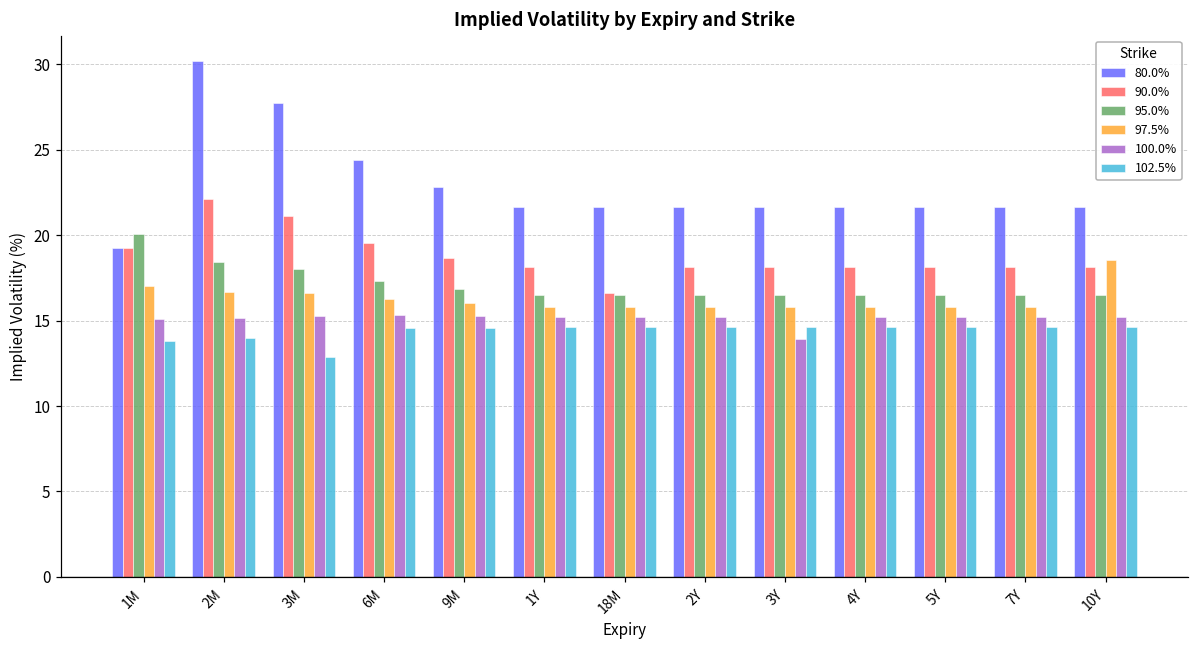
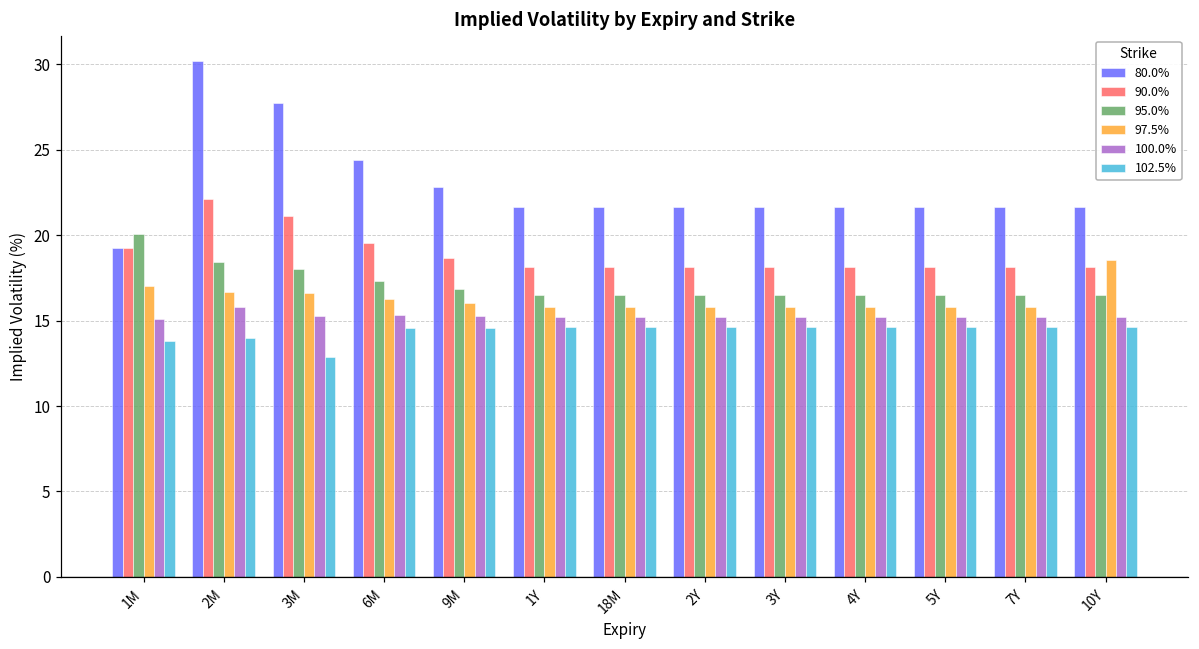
  {
    "80.0%": {
      "1M": 19.2,
      "2M": 30.2,
      "3M": 27.7,
      "6M": 24.4,
      "9M": 22.8,
      "1Y": 21.7,
      "18M": 21.7,
      "2Y": 21.7,
      "3Y": 21.7,
      "4Y": 21.7,
      "5Y": 21.7,
      "7Y": 21.7,
      "10Y": 21.7
    },
    "90.0%": {
      "1M": 19.2,
      "2M": 22.1,
      "3M": 21.1,
      "6M": 19.5,
      "9M": 18.7,
      "1Y": 18.1,
-     "18M": 16.6,
+     "18M": 18.1,
      "2Y": 18.1,
      "3Y": 18.1,
      "4Y": 18.1,
      "5Y": 18.1,
      "7Y": 18.1,
      "10Y": 18.1
    },
    "95.0%": {
      "1M": 20.0,
      "2M": 18.4,
      "3M": 18.0,
      "6M": 17.3,
      "9M": 16.8,
      "1Y": 16.5,
      "18M": 16.5,
      "2Y": 16.5,
      "3Y": 16.5,
      "4Y": 16.5,
      "5Y": 16.5,
      "7Y": 16.5,
      "10Y": 16.5
    },
    "97.5%": {
      "1M": 17.0,
      "2M": 16.7,
      "3M": 16.6,
      "6M": 16.3,
      "9M": 16.0,
      "1Y": 15.8,
      "18M": 15.8,
      "2Y": 15.8,
      "3Y": 15.8,
      "4Y": 15.8,
      "5Y": 15.8,
      "7Y": 15.8,
      "10Y": 18.5
    },
    "100.0%": {
      "1M": 15.1,
-     "2M": 15.1,
+     "2M": 15.8,
      "3M": 15.3,
      "6M": 15.4,
      "9M": 15.3,
      "1Y": 15.2,
      "18M": 15.2,
      "2Y": 15.2,
-     "3Y": 13.9,
+     "3Y": 15.2,
      "4Y": 15.2,
      "5Y": 15.2,
      "7Y": 15.2,
      "10Y": 15.2
    },
    "102.5%": {
      "1M": 13.8,
      "2M": 14.0,
      "3M": 12.9,
      "6M": 14.5,
      "9M": 14.6,
      "1Y": 14.6,
      "18M": 14.6,
      "2Y": 14.6,
      "3Y": 14.6,
      "4Y": 14.6,
      "5Y": 14.6,
      "7Y": 14.6,
      "10Y": 14.6
    }
  }
